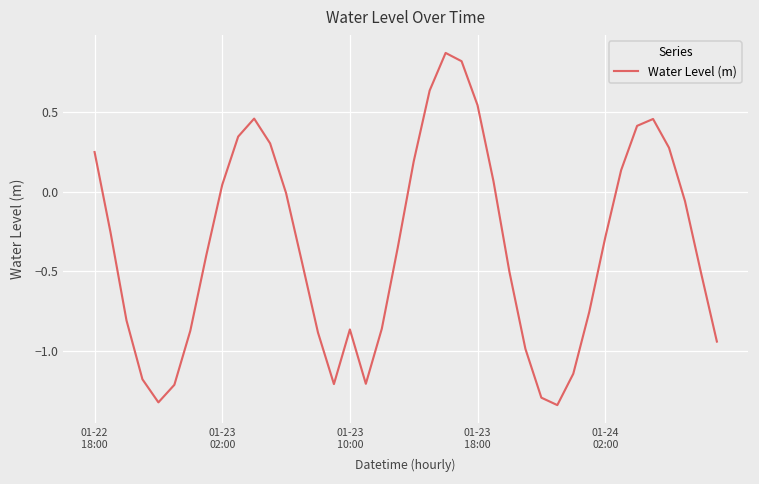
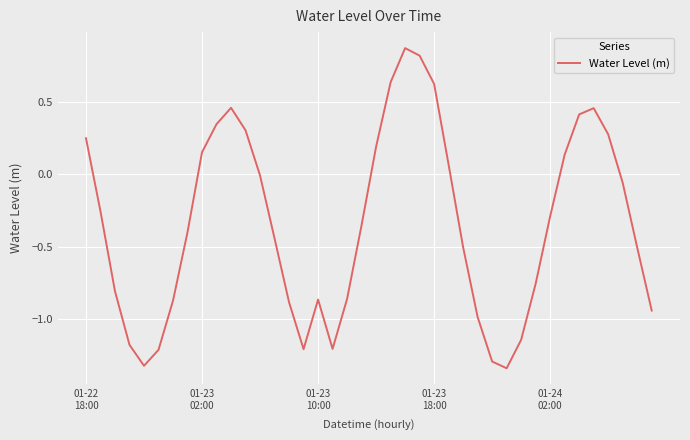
  {
    "01-22 18:00": 0.25,
-   "01-23 02:00": 0.04,
+   "01-23 02:00": 0.15,
    "01-23 10:00": -0.86,
-   "01-23 18:00": 0.54,
+   "01-23 18:00": 0.63,
    "01-24 02:00": -0.29
  }
